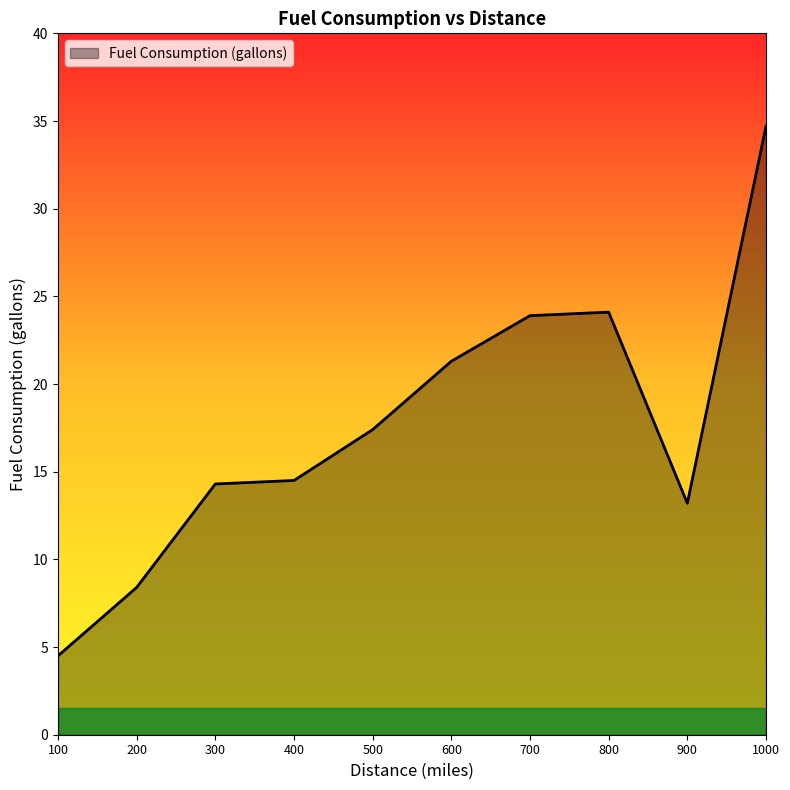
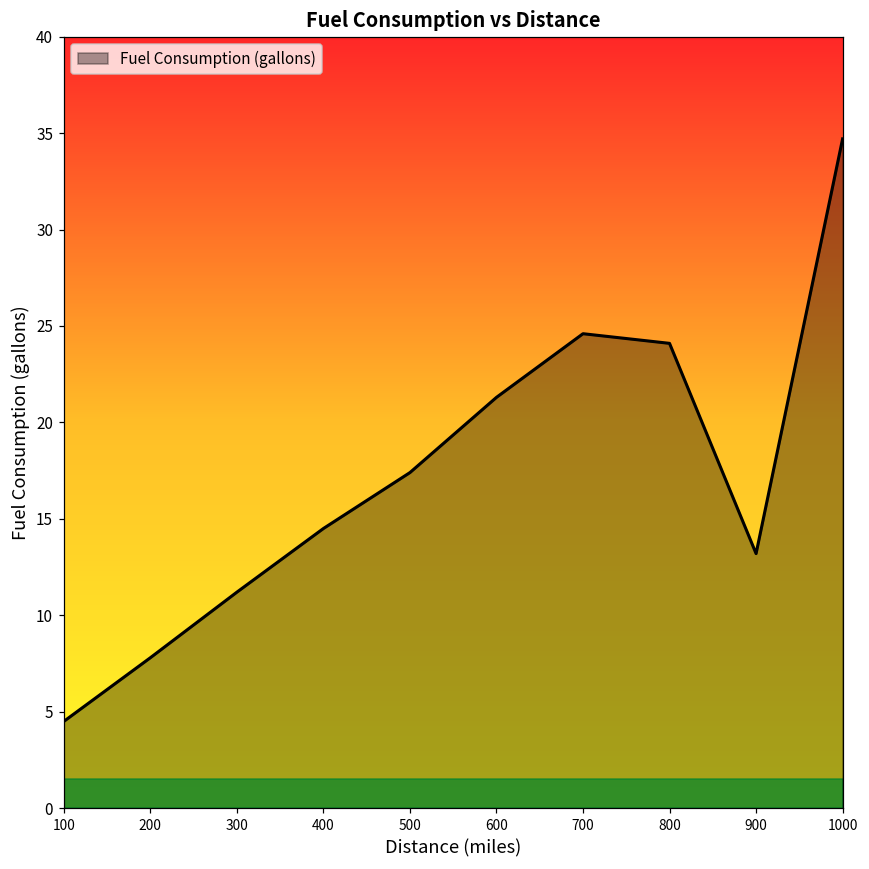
  {
    "100": 4.5,
-   "200": 8.4,
-   "300": 14.3,
+   "200": 7.8,
+   "300": 11.2,
    "400": 14.5,
    "500": 17.4,
    "600": 21.3,
-   "700": 23.9,
+   "700": 24.6,
    "800": 24.1,
    "900": 13.2,
    "1000": 34.7
  }
